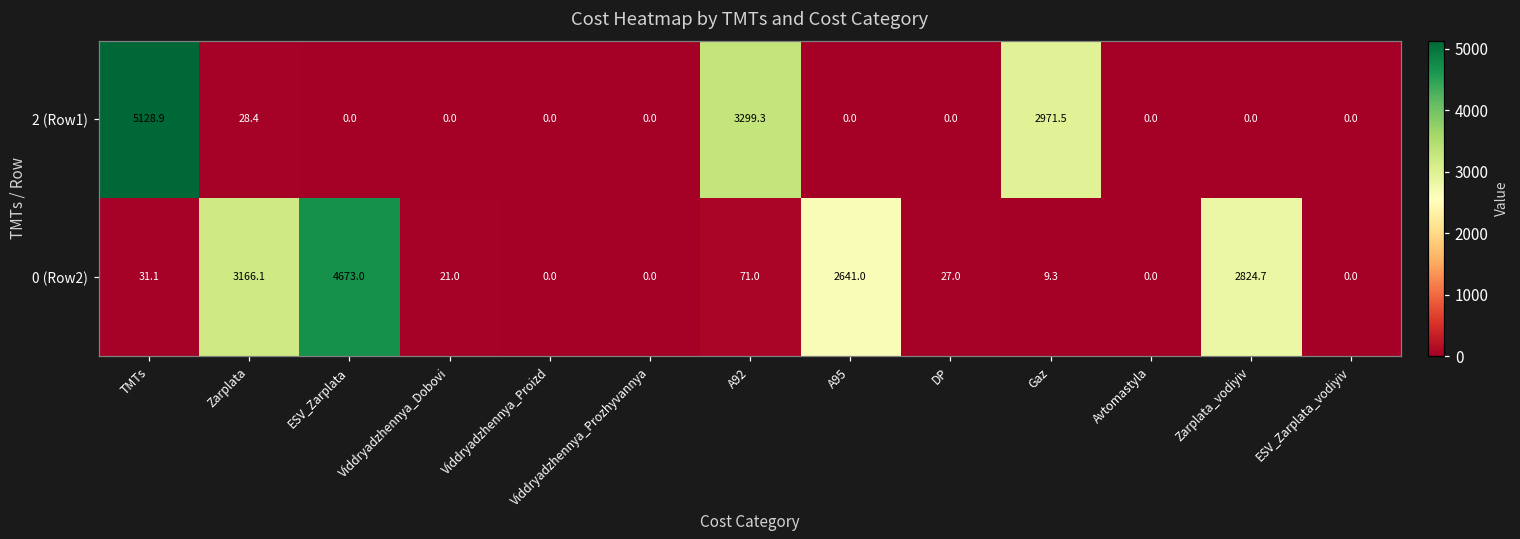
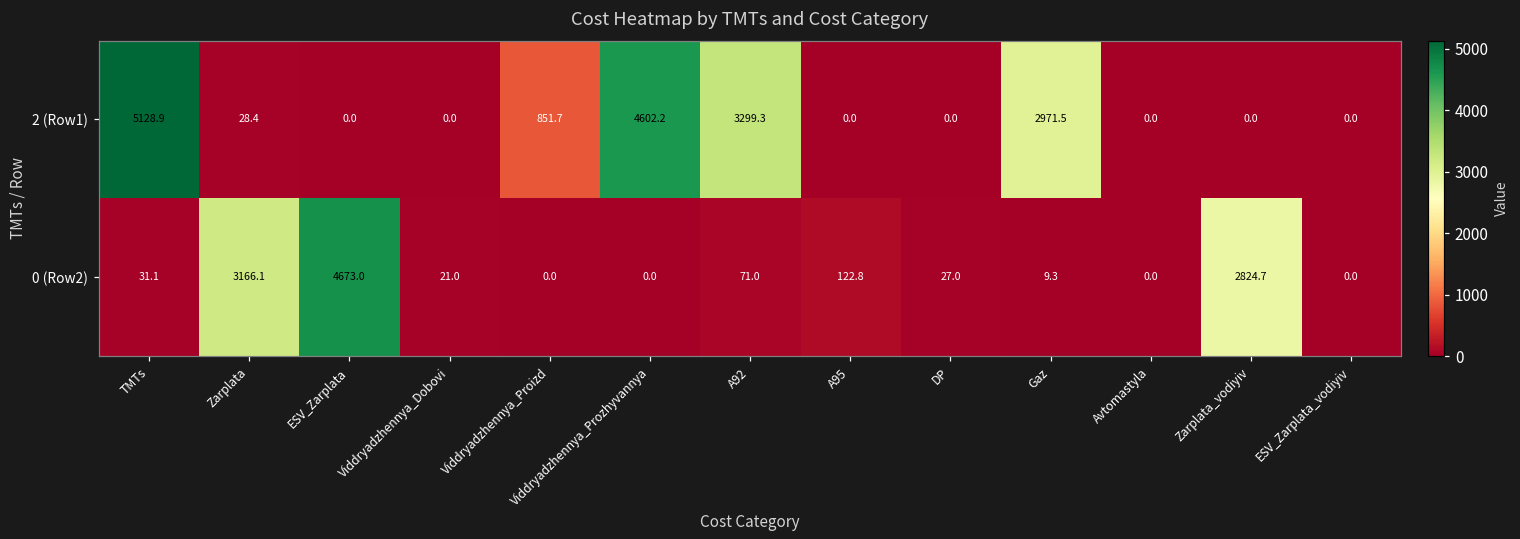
  {
    "2 (Row1)": {
      "TMTs": 5128.9,
      "Zarplata": 28.4,
      "ESV_Zarplata": 0.0,
      "Viddryadzhennya_Dobovi": 0.0,
-     "Viddryadzhennya_Proizd": 0.0,
-     "Viddryadzhennya_Prozhyvannya": 0.0,
+     "Viddryadzhennya_Proizd": 851.7,
+     "Viddryadzhennya_Prozhyvannya": 4602.2,
      "A92": 3299.3,
      "A95": 0.0,
      "DP": 0.0,
      "Gaz": 2971.5,
      "Avtomastyla": 0.0,
      "Zarplata_vodiyiv": 0.0,
      "ESV_Zarplata_vodiyiv": 0.0
    },
    "0 (Row2)": {
      "TMTs": 31.1,
      "Zarplata": 3166.1,
      "ESV_Zarplata": 4673.0,
      "Viddryadzhennya_Dobovi": 21.0,
      "Viddryadzhennya_Proizd": 0.0,
      "Viddryadzhennya_Prozhyvannya": 0.0,
      "A92": 71.0,
-     "A95": 2641.0,
+     "A95": 122.8,
      "DP": 27.0,
      "Gaz": 9.3,
      "Avtomastyla": 0.0,
      "Zarplata_vodiyiv": 2824.7,
      "ESV_Zarplata_vodiyiv": 0.0
    }
  }
